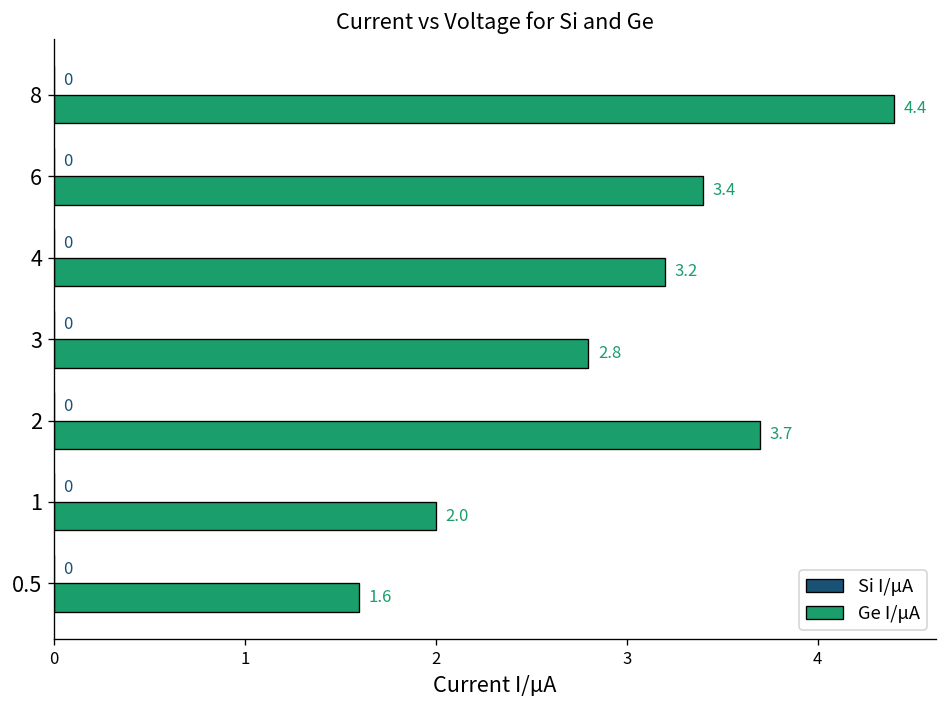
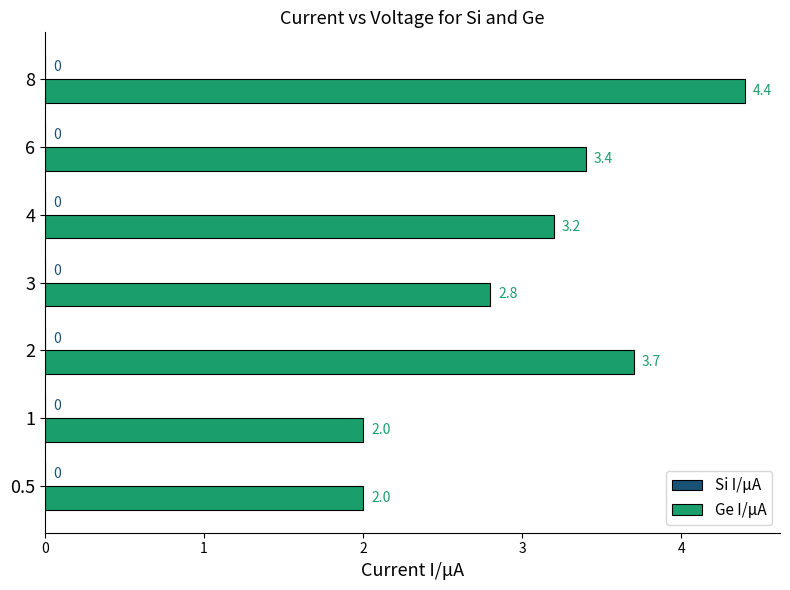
  {
    "Si I/μA": {
      "8": 0,
      "6": 0,
      "4": 0,
      "3": 0,
      "2": 0,
      "1": 0,
      "0.5": 0
    },
    "Ge I/μA": {
      "8": 4.4,
      "6": 3.4,
      "4": 3.2,
      "3": 2.8,
      "2": 3.7,
      "1": 2.0,
-     "0.5": 1.6
+     "0.5": 2.0
    }
  }
